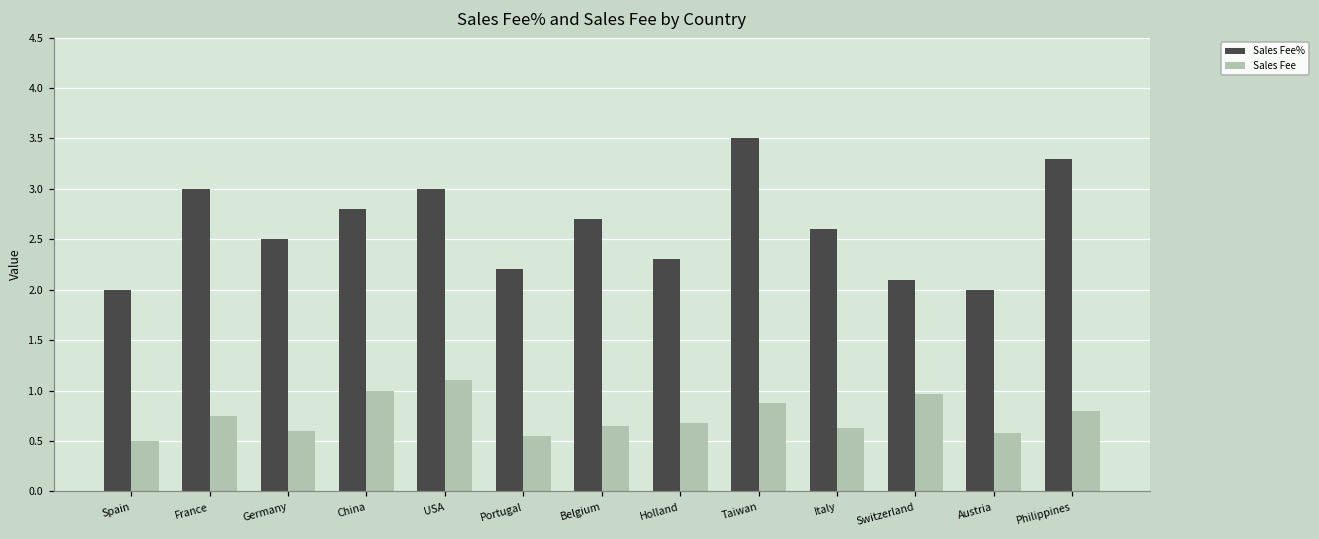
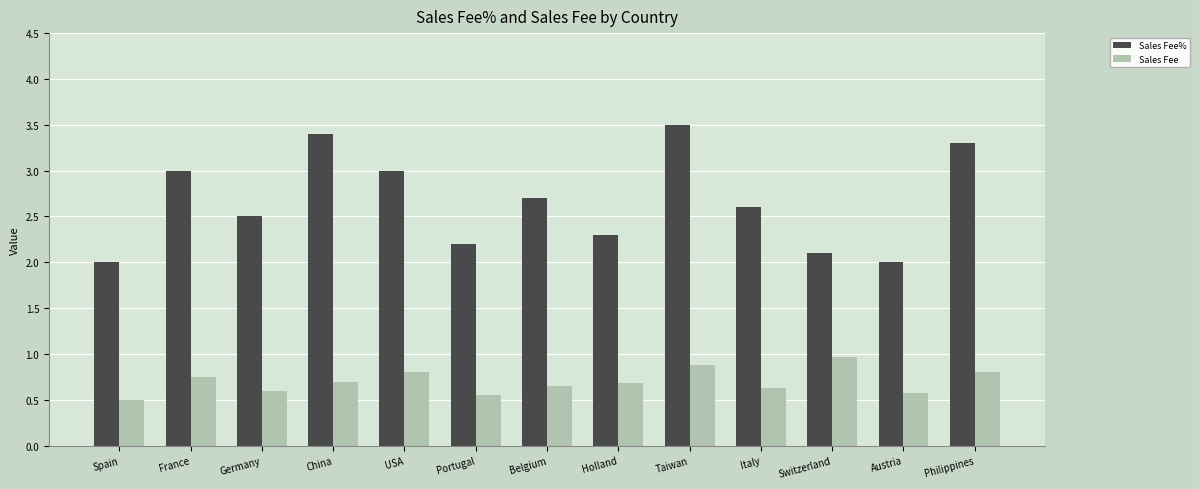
  {
    "Sales Fee%": {
      "Spain": 2.0,
      "France": 3.0,
      "Germany": 2.5,
-     "China": 2.8,
+     "China": 3.4,
      "USA": 3.0,
      "Portugal": 2.2,
      "Belgium": 2.7,
      "Holland": 2.3,
      "Taiwan": 3.5,
      "Italy": 2.6,
      "Switzerland": 2.1,
      "Austria": 2.0,
      "Philippines": 3.3
    },
    "Sales Fee": {
      "Spain": 0.5,
      "France": 0.8,
      "Germany": 0.6,
-     "China": 1.0,
-     "USA": 1.1,
+     "China": 0.7,
+     "USA": 0.8,
      "Portugal": 0.6,
      "Belgium": 0.7,
      "Holland": 0.7,
      "Taiwan": 0.9,
      "Italy": 0.6,
      "Switzerland": 1.0,
      "Austria": 0.6,
      "Philippines": 0.8
    }
  }
